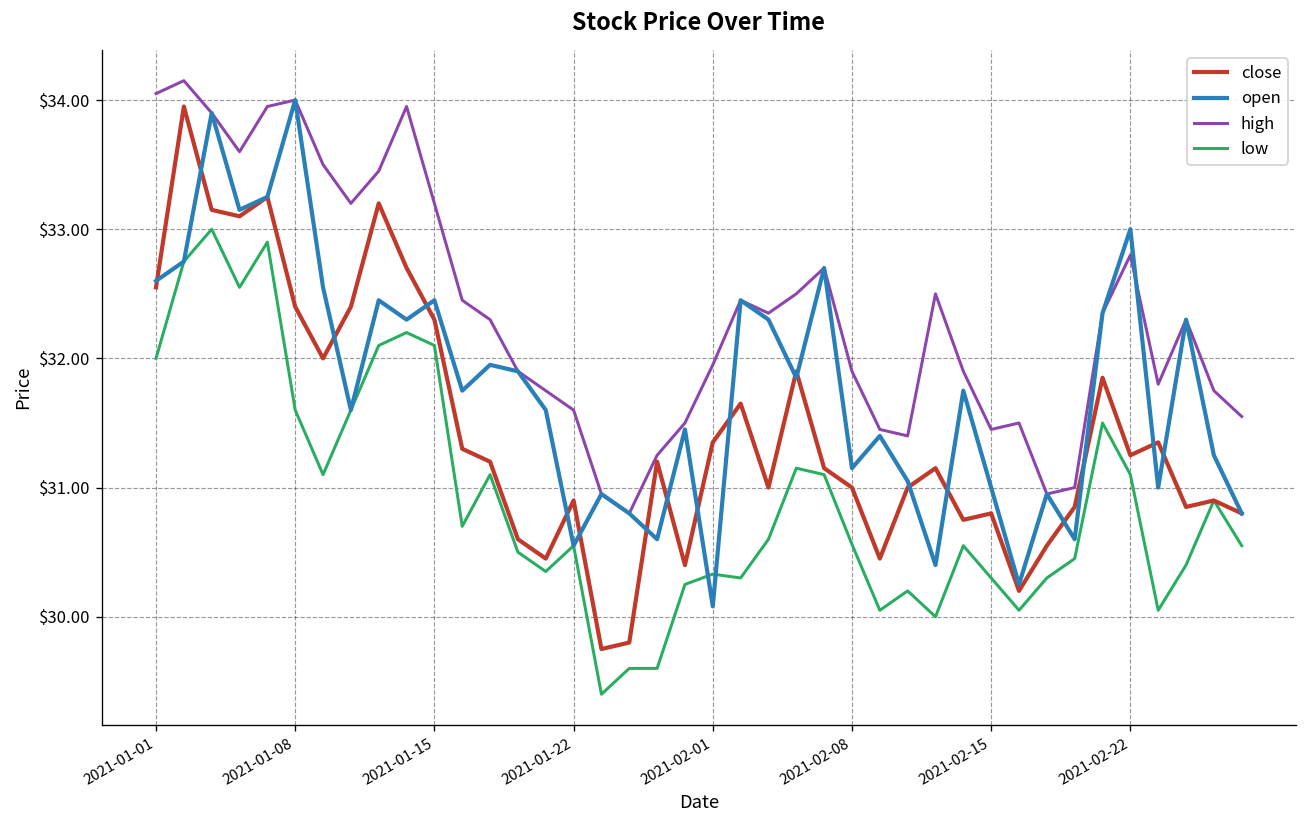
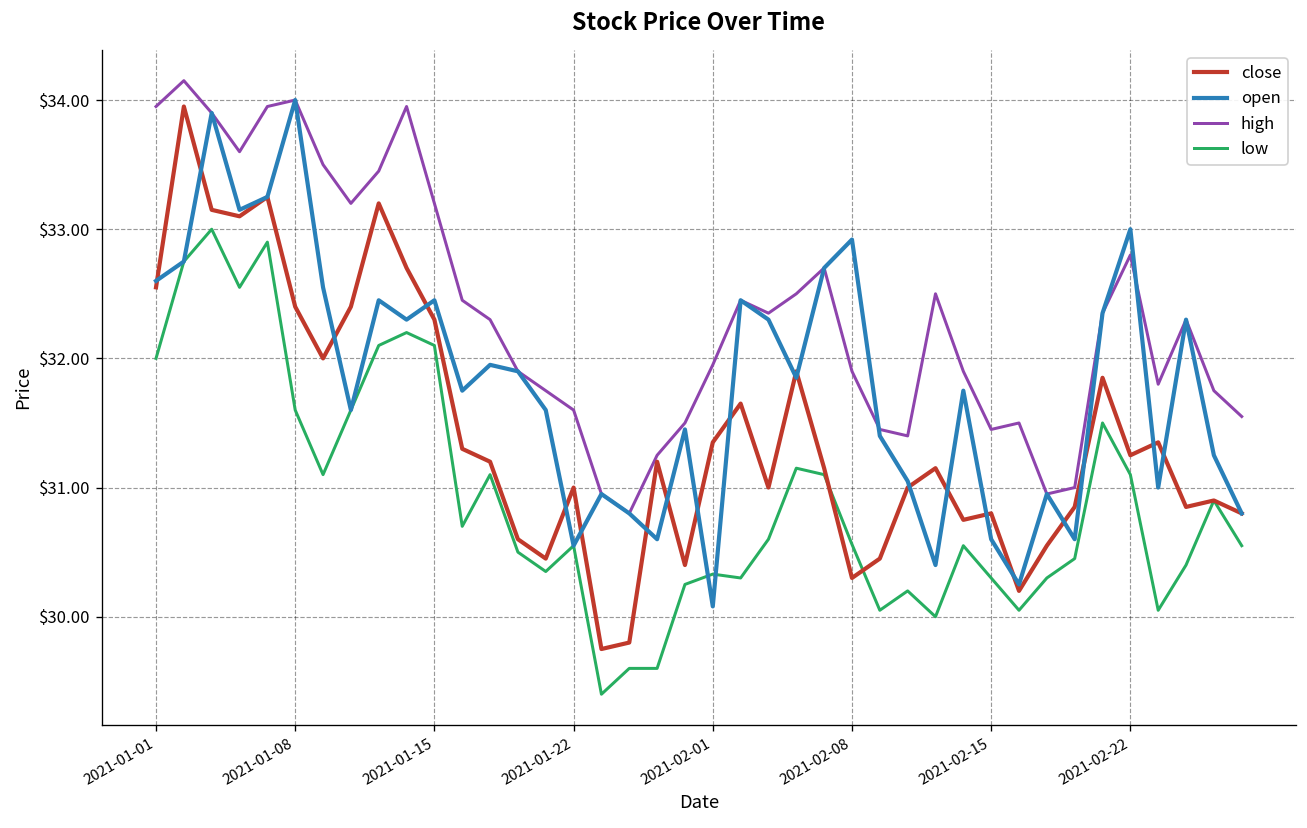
  {
    "close": {
      "2021-01-01": "$32.55",
      "2021-01-08": "$32.4",
      "2021-01-15": "$32.3",
-     "2021-01-22": "$30.9",
+     "2021-01-22": "$31.0",
      "2021-02-01": "$31.35",
-     "2021-02-08": "$31.0",
+     "2021-02-08": "$30.3",
      "2021-02-15": "$30.8",
      "2021-02-22": "$31.25"
    },
    "open": {
      "2021-01-01": "$32.60",
      "2021-01-15": "$32.45",
      "2021-02-01": "$30.08",
-     "2021-02-08": "$31.15",
-     "2021-02-15": "$31.0",
+     "2021-02-08": "$32.92",
+     "2021-02-15": "$30.6",
      "2021-02-22": "$33.00"
    },
    "high": {
-     "2021-01-01": "$34.05",
+     "2021-01-01": "$33.95",
      "2021-01-15": "$33.20",
      "2021-01-22": "$31.60",
      "2021-02-01": "$31.95",
      "2021-02-08": "$31.90",
      "2021-02-15": "$31.45",
      "2021-02-22": "$32.80"
    },
    "low": {
      "2021-01-01": "$32.00",
      "2021-01-08": "$31.60",
      "2021-01-15": "$32.10",
      "2021-02-01": "$30.33",
      "2021-02-08": "$30.56",
      "2021-02-15": "$30.30",
      "2021-02-22": "$31.10"
    }
  }
